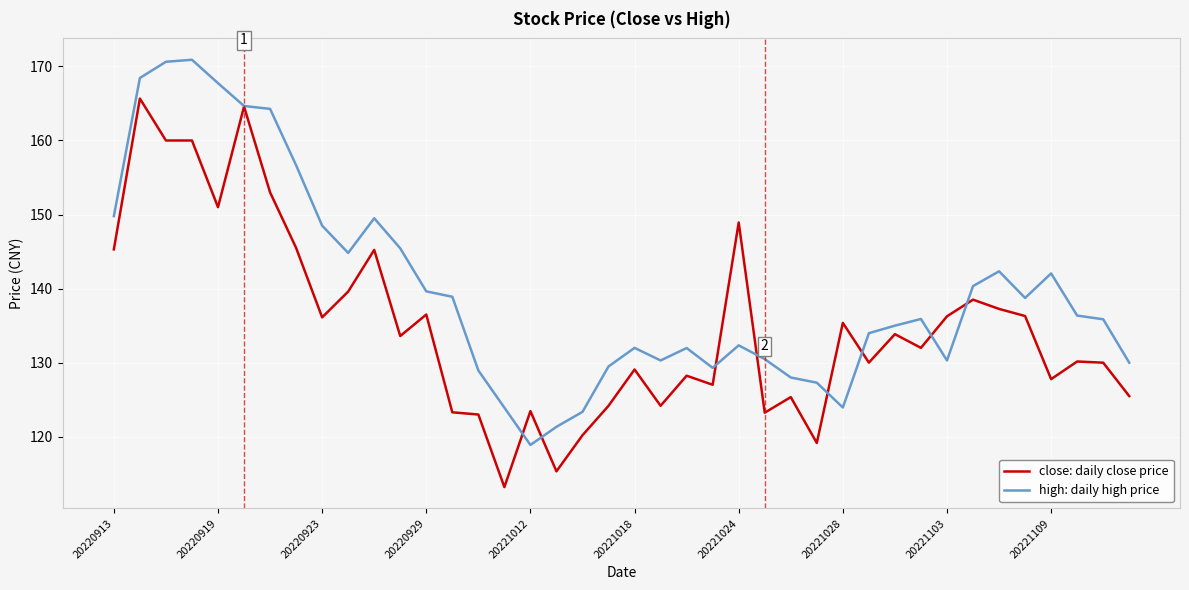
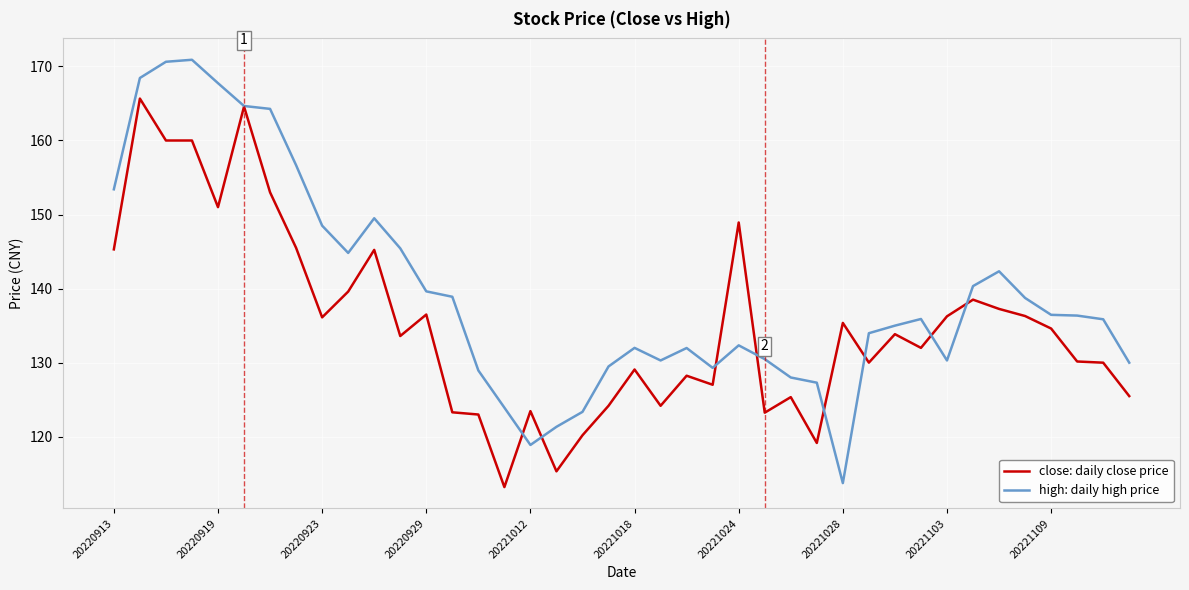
  {
    "close: daily close price": {
      "20220913": 145,
      "20220919": 151,
      "20220923": 136,
      "20220929": 137,
      "20221012": 123,
      "20221018": 129,
      "20221024": 149,
      "20221028": 135,
      "20221103": 136,
-     "20221109": 128
+     "20221109": 135
    },
    "high: daily high price": {
-     "20220913": 150,
+     "20220913": 153,
      "20220919": 168,
      "20220923": 149,
      "20220929": 140,
      "20221012": 119,
      "20221018": 132,
      "20221024": 132,
-     "20221028": 124,
+     "20221028": 114,
      "20221103": 130,
-     "20221109": 142
+     "20221109": 136
    }
  }
